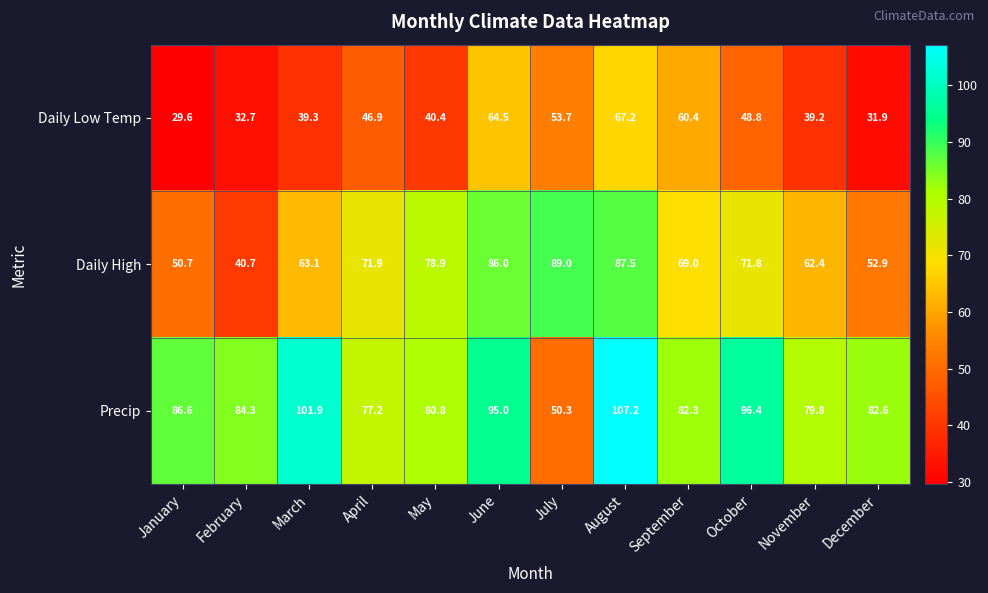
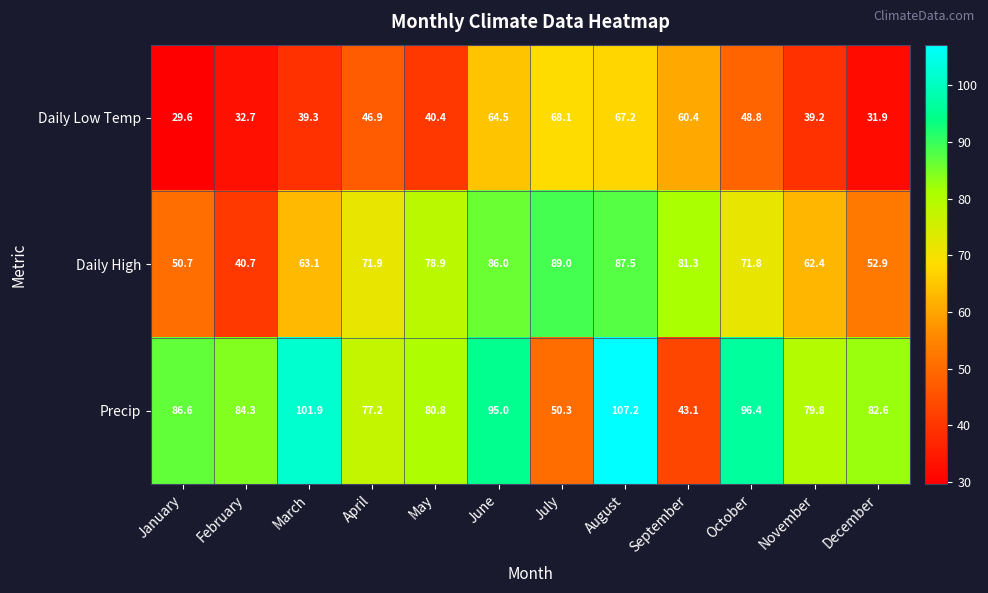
  {
    "Daily Low Temp": {
      "January": 29.6,
      "February": 32.7,
      "March": 39.3,
      "April": 46.9,
      "May": 40.4,
      "June": 64.5,
-     "July": 53.7,
+     "July": 68.1,
      "August": 67.2,
      "September": 60.4,
      "October": 48.8,
      "November": 39.2,
      "December": 31.9
    },
    "Daily High": {
      "January": 50.7,
      "February": 40.7,
      "March": 63.1,
      "April": 71.9,
      "May": 78.9,
      "June": 86.0,
      "July": 89.0,
      "August": 87.5,
-     "September": 69.0,
+     "September": 81.3,
      "October": 71.8,
      "November": 62.4,
      "December": 52.9
    },
    "Precip": {
      "January": 86.6,
      "February": 84.3,
      "March": 101.9,
      "April": 77.2,
      "May": 80.8,
      "June": 95.0,
      "July": 50.3,
      "August": 107.2,
-     "September": 82.3,
+     "September": 43.1,
      "October": 96.4,
      "November": 79.8,
      "December": 82.6
    }
  }
